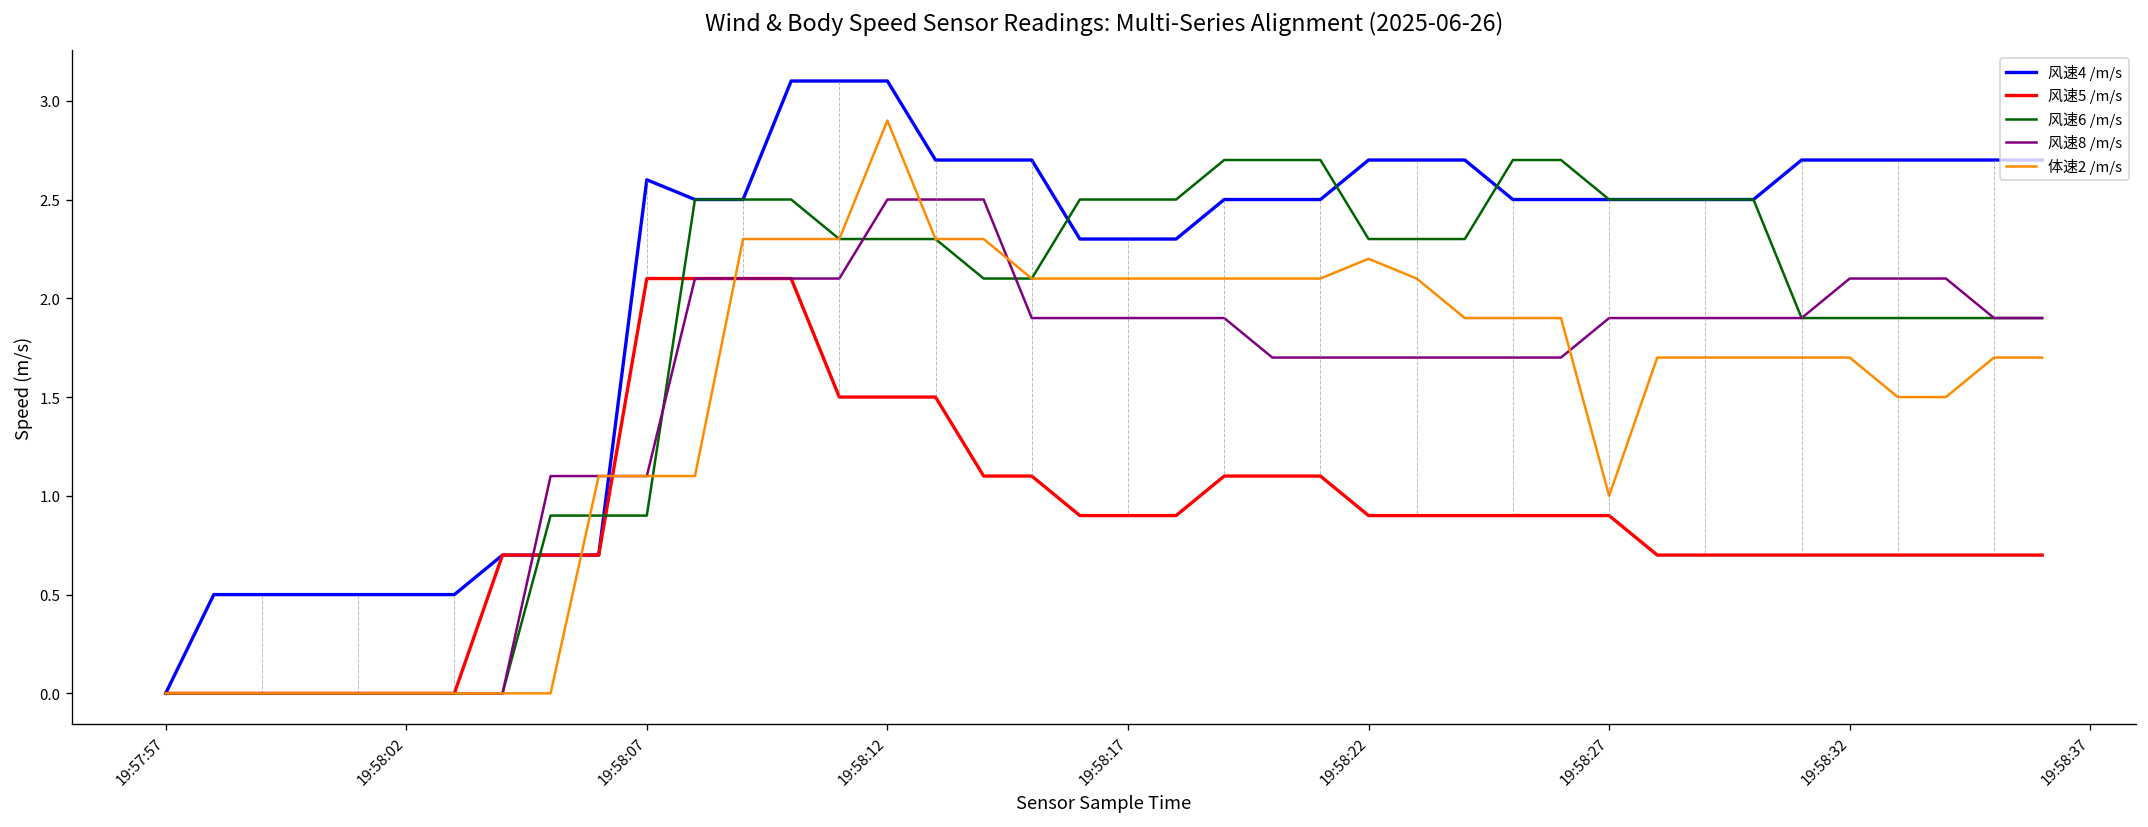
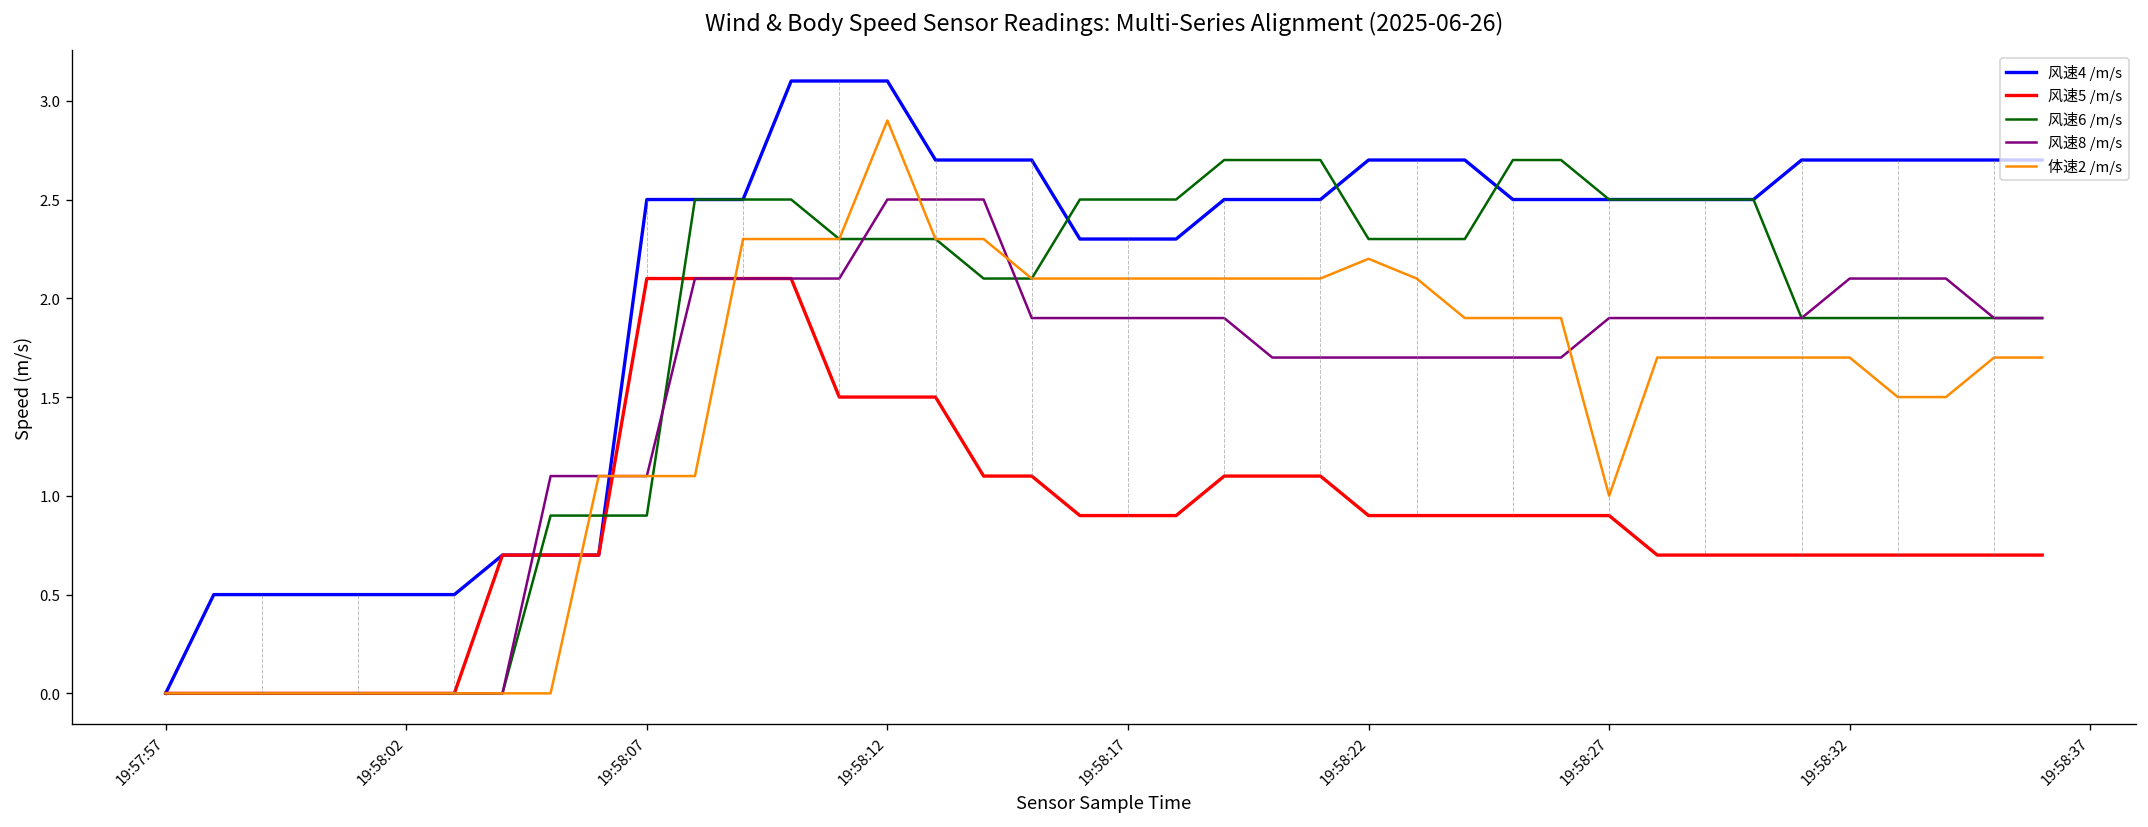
  {
    "风速4 /m/s": {
      "19:58:02": 0.5,
-     "19:58:07": 2.6,
+     "19:58:07": 2.5,
      "19:58:12": 3.1,
      "19:58:22": 2.7,
      "19:58:32": 2.7
    },
    "风速5 /m/s": {
      "19:58:12": 1.5,
      "19:58:22": 0.9,
      "19:58:32": 0.7
    },
    "风速6 /m/s": {
      "19:58:07": 0.9,
      "19:58:12": 2.3,
      "19:58:17": 2.5,
      "19:58:22": 2.3,
      "19:58:32": 1.9
    },
    "风速8 /m/s": {
      "19:58:12": 2.5,
      "19:58:17": 1.9,
      "19:58:22": 1.7,
      "19:58:27": 1.9,
      "19:58:32": 2.1
    },
    "体速2 /m/s": {
      "19:58:12": 2.9,
      "19:58:17": 2.1,
      "19:58:22": 2.2,
      "19:58:27": 1.0,
      "19:58:32": 1.7
    }
  }
